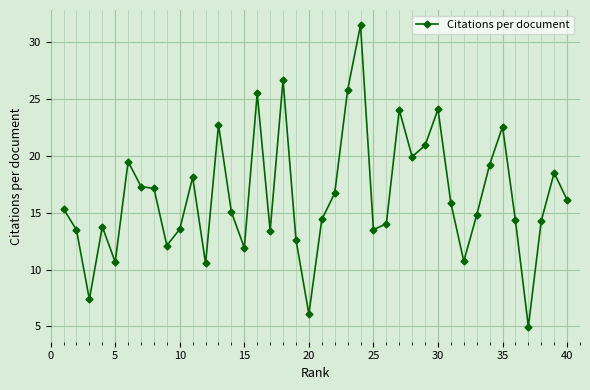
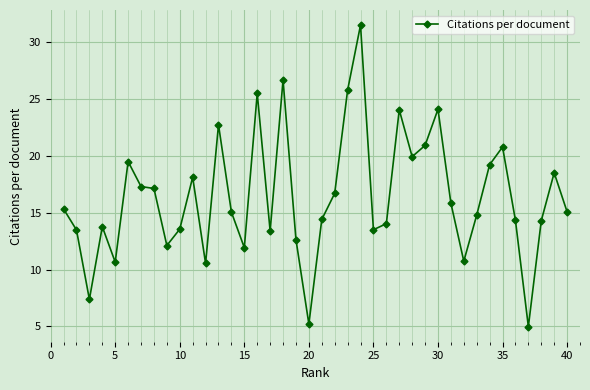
  {
    "5": 10.7,
    "10": 13.6,
    "15": 11.9,
-   "20": 6.1,
+   "20": 5.2,
    "25": 13.5,
    "30": 24.1,
-   "35": 22.6,
-   "40": 16.1
+   "35": 20.8,
+   "40": 15.1
  }
